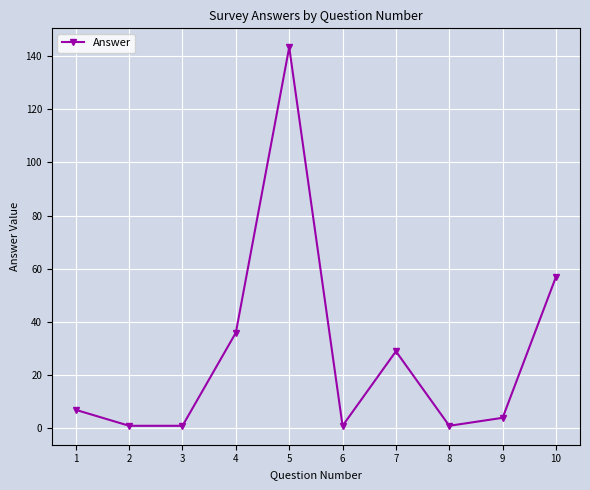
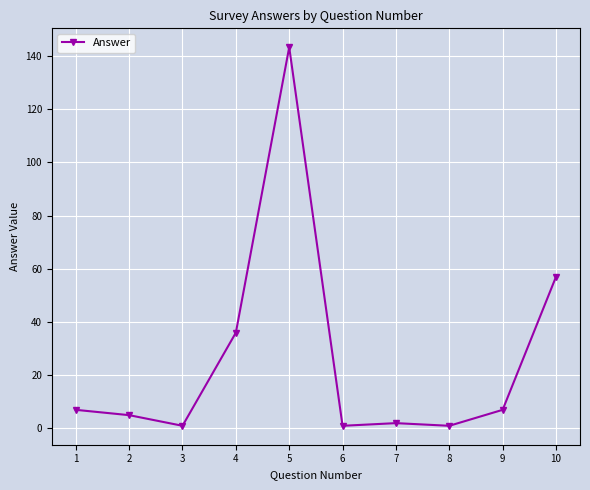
  {
    "1": 7,
-   "2": 1,
+   "2": 5,
    "3": 1,
    "4": 36,
    "5": 143,
    "6": 1,
-   "7": 29,
+   "7": 2,
    "8": 1,
-   "9": 4,
+   "9": 7,
    "10": 57
  }
